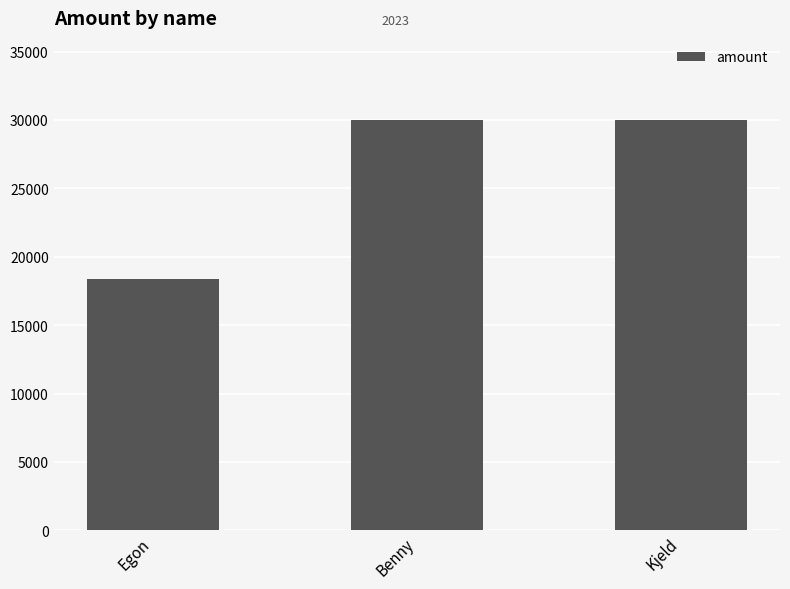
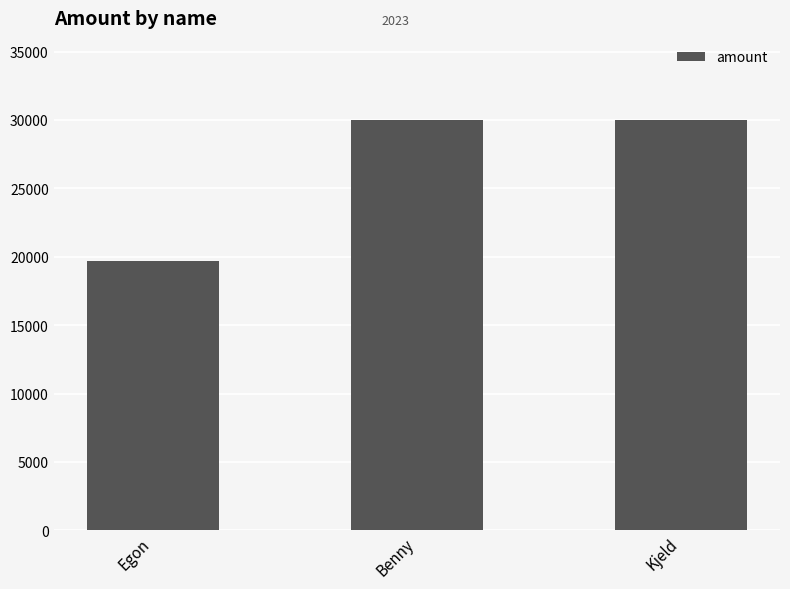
  {
-   "Egon": 18400,
+   "Egon": 19700,
    "Benny": 30000,
    "Kjeld": 30000
  }
